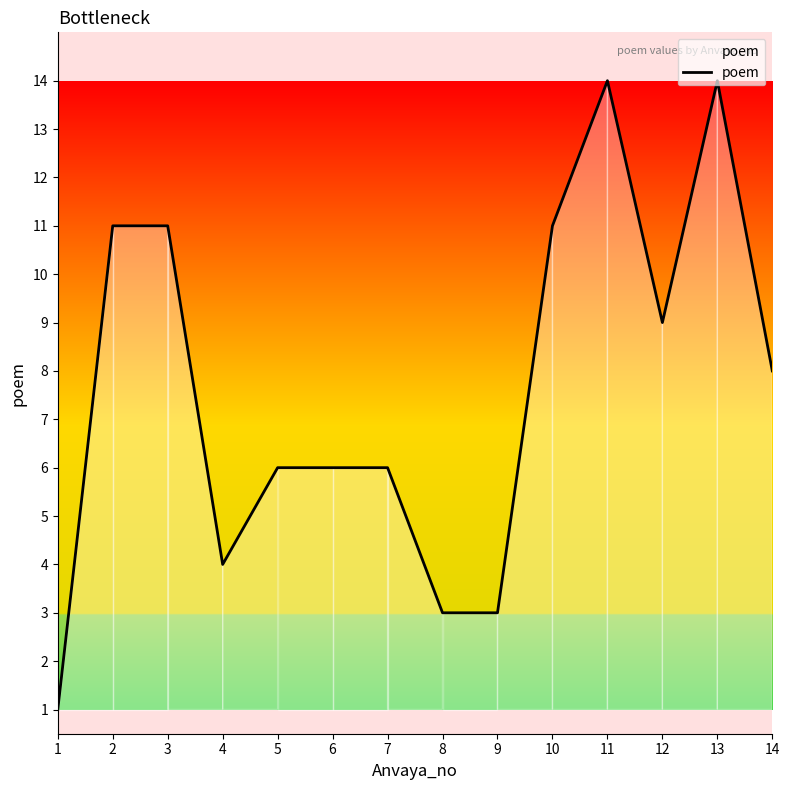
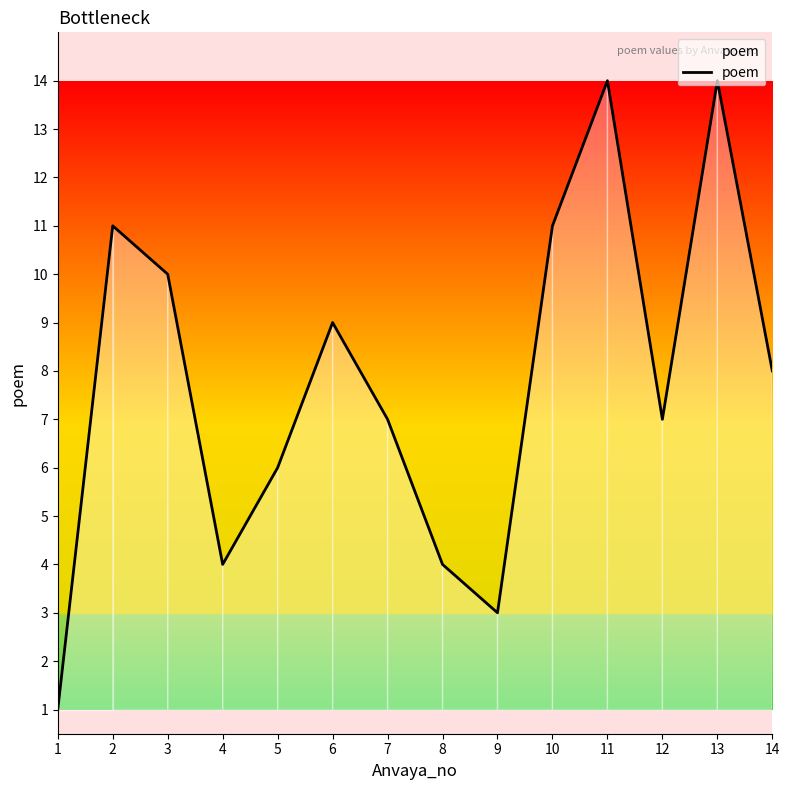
  {
    "1": 1,
    "2": 11,
-   "3": 11,
+   "3": 10,
    "4": 4,
    "5": 6,
-   "6": 6,
-   "7": 6,
-   "8": 3,
+   "6": 9,
+   "7": 7,
+   "8": 4,
    "9": 3,
    "10": 11,
    "11": 14,
-   "12": 9,
+   "12": 7,
    "14": 8
  }
